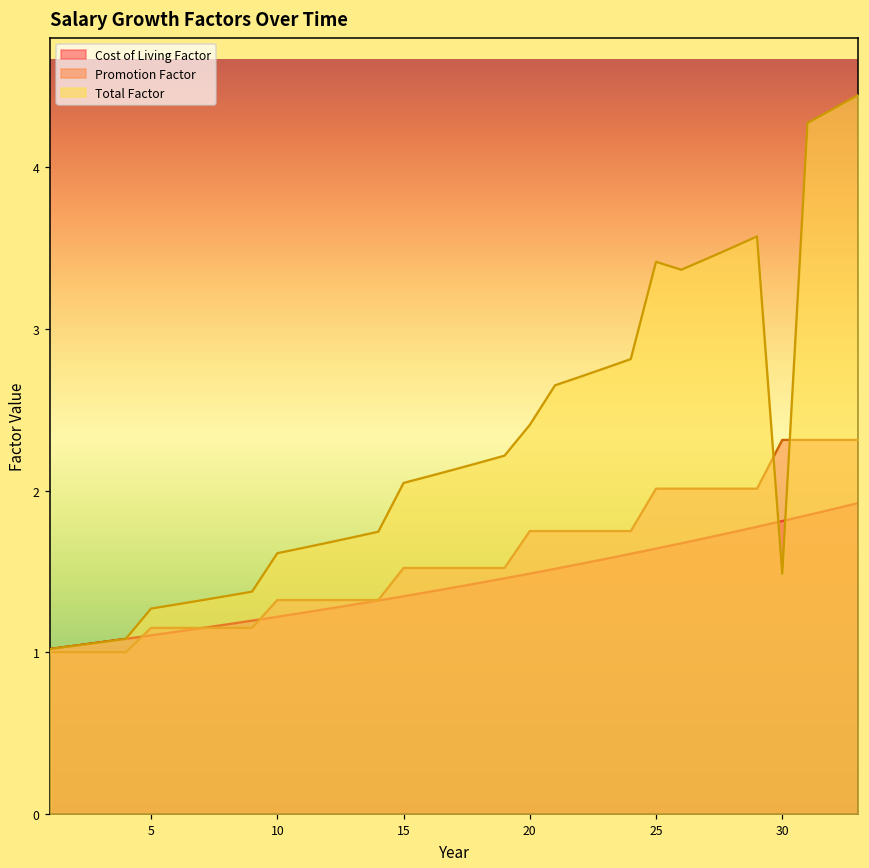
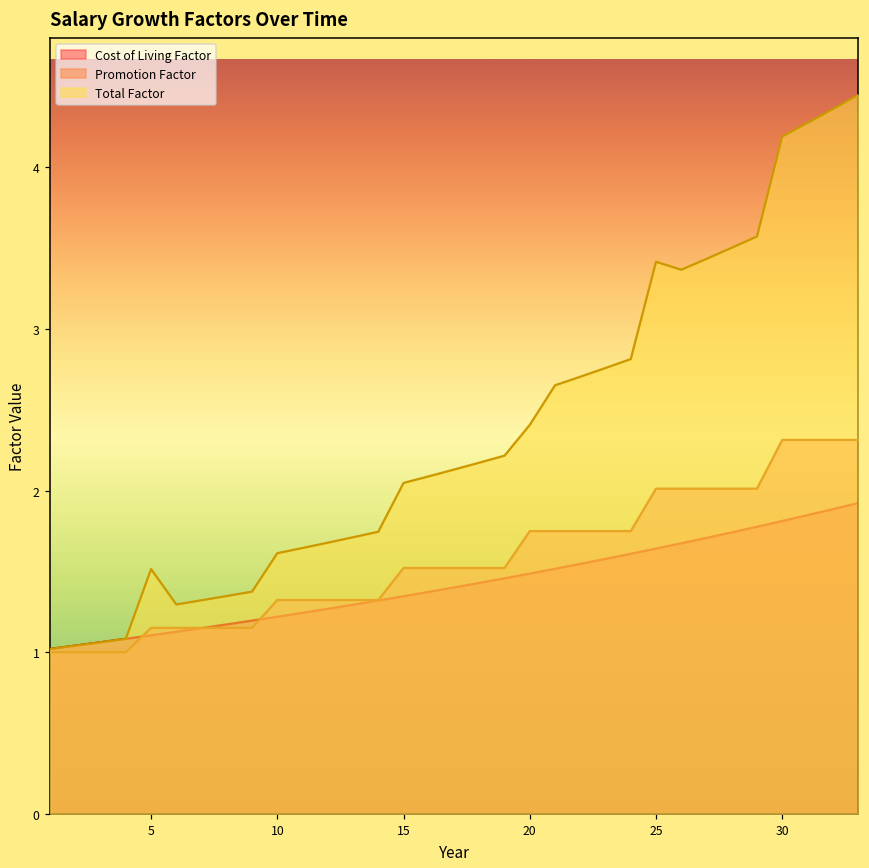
  {
    "Total Factor": {
-     "5": 1.27,
+     "5": 1.51,
      "10": 1.61,
      "15": 2.05,
      "20": 2.41,
      "25": 3.42,
-     "30": 1.49
+     "30": 4.19
    }
  }
